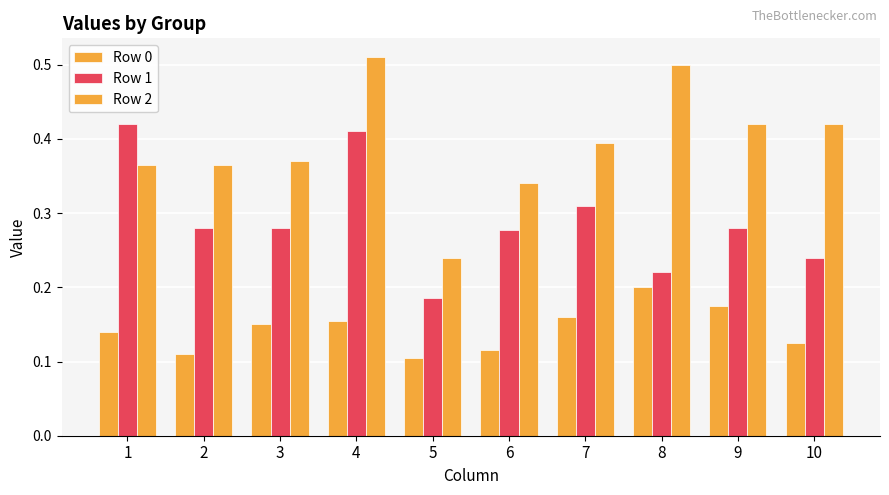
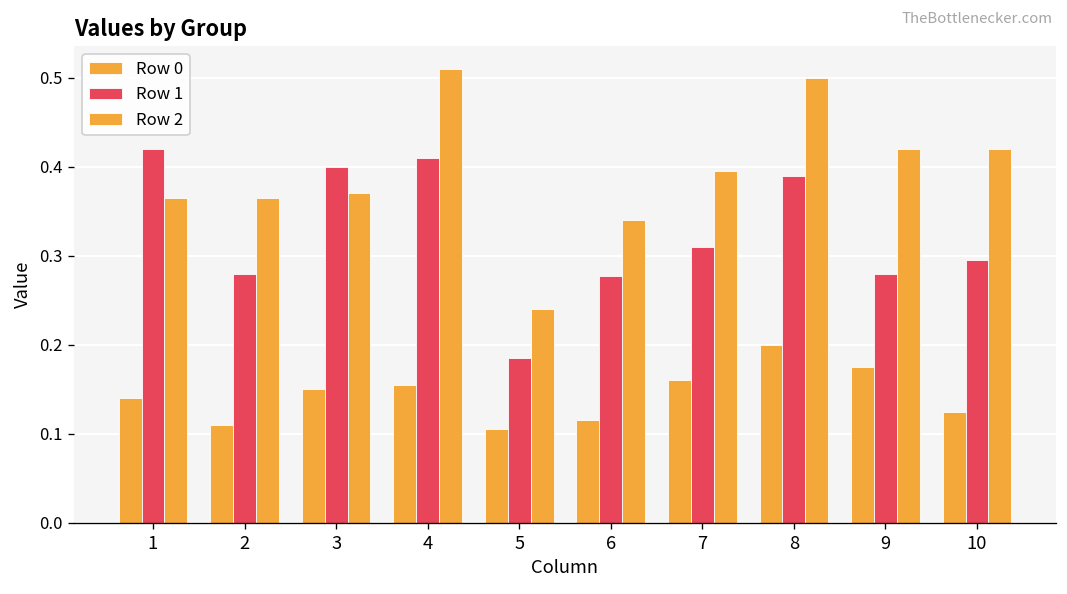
  {
    "Row 1": {
      "1": 0.42,
      "2": 0.28,
-     "3": 0.28,
+     "3": 0.40,
      "4": 0.41,
      "5": 0.19,
      "6": 0.28,
      "7": 0.31,
-     "8": 0.22,
+     "8": 0.39,
      "9": 0.28,
-     "10": 0.24
+     "10": 0.30
    }
  }
